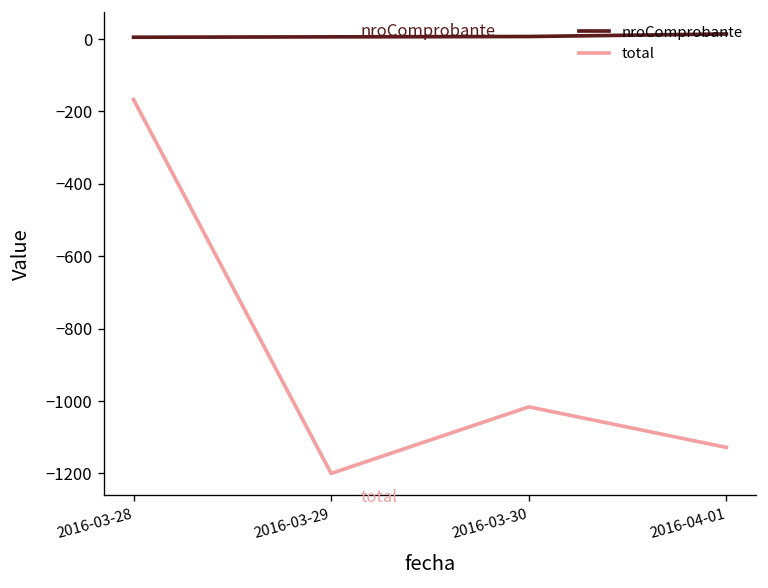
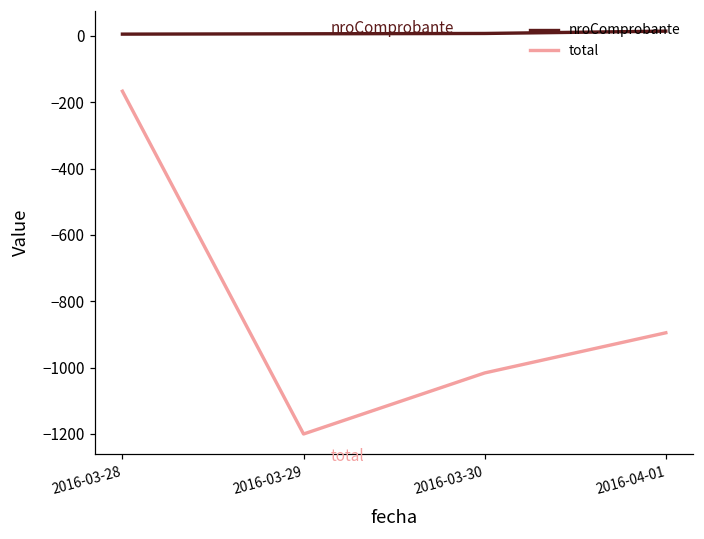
  {
    "nroComprobante": {
      "2016-03-28": 10,
      "2016-03-29": 10,
      "2016-03-30": 10,
      "2016-04-01": 10
    },
    "total": {
      "2016-03-28": -170,
      "2016-03-29": -1200,
      "2016-03-30": -1020,
-     "2016-04-01": -1130
+     "2016-04-01": -900
    }
  }
